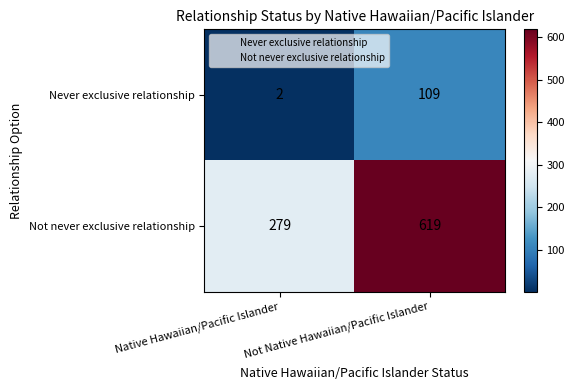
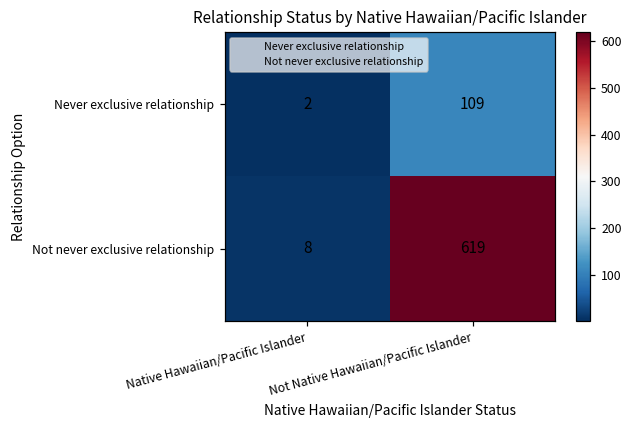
  {
    "Never exclusive relationship": {
      "Native Hawaiian/Pacific Islander": 2,
      "Not Native Hawaiian/Pacific Islander": 109
    },
    "Not never exclusive relationship": {
-     "Native Hawaiian/Pacific Islander": 279,
+     "Native Hawaiian/Pacific Islander": 8,
      "Not Native Hawaiian/Pacific Islander": 619
    }
  }
